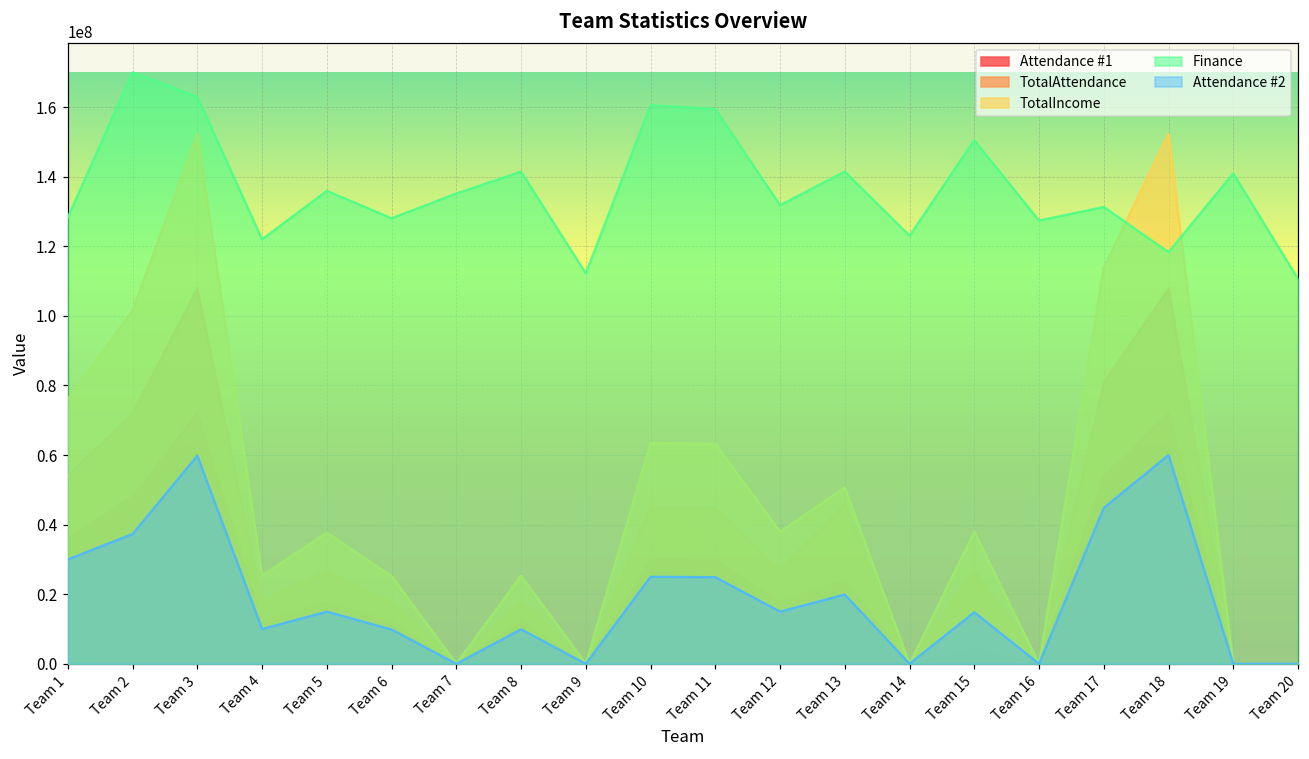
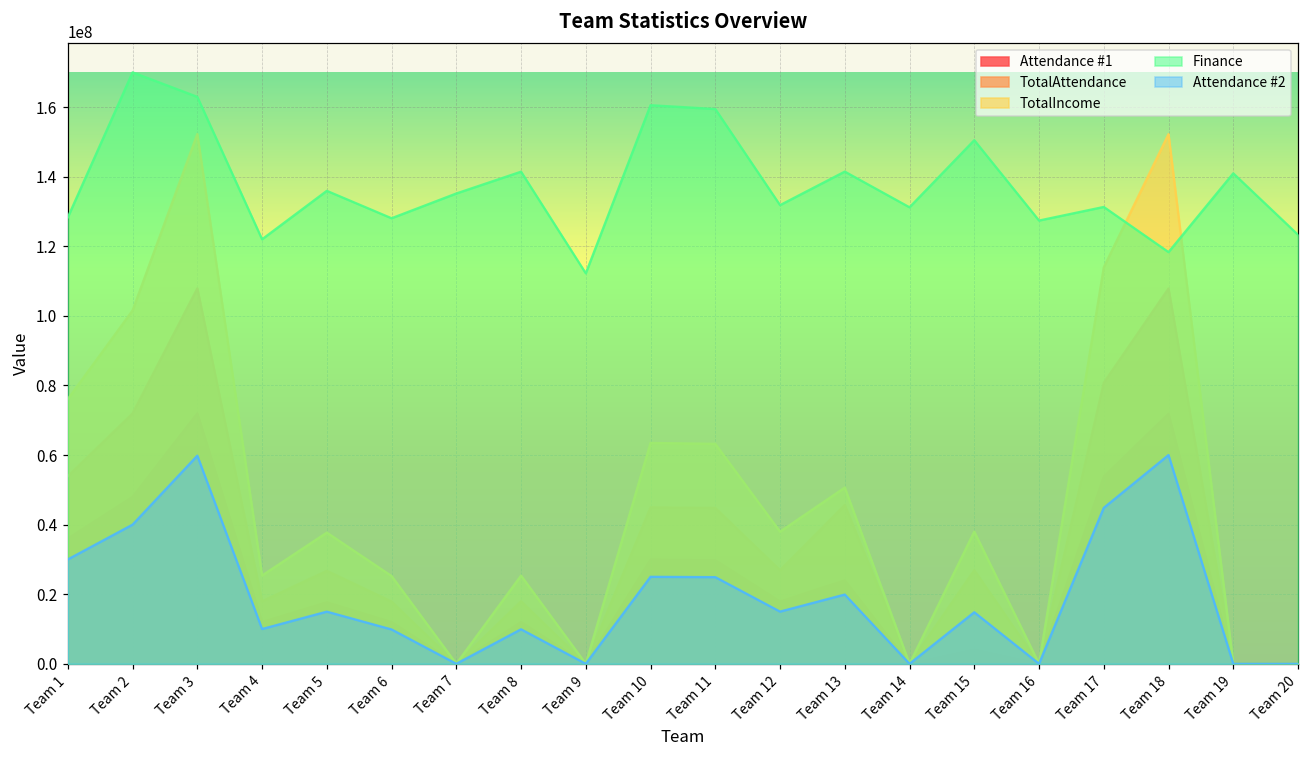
  {
    "Attendance #1": {
      "Team 1": 36000000,
      "Team 2": 48000000,
      "Team 3": 72000000,
      "Team 4": 12000000,
      "Team 5": 18000000,
      "Team 6": 12000000,
      "Team 8": 12000000,
      "Team 10": 30000000,
      "Team 11": 30000000,
      "Team 12": 18000000,
      "Team 13": 24000000,
      "Team 15": 4000000,
      "Team 17": 54000000,
      "Team 18": 72000000
    },
    "TotalAttendance": {
      "Team 1": 54000000,
      "Team 2": 72000000,
      "Team 3": 108000000,
      "Team 4": 18000000,
      "Team 5": 27000000,
      "Team 6": 18000000,
      "Team 8": 18000000,
      "Team 10": 45000000,
      "Team 11": 45000000,
      "Team 12": 27000000,
      "Team 13": 46000000,
      "Team 15": 27000000,
      "Team 17": 81000000,
      "Team 18": 108000000
    },
    "TotalIncome": {
      "Team 1": 76000000,
      "Team 2": 102000000,
      "Team 3": 152000000,
      "Team 4": 25000000,
      "Team 5": 38000000,
      "Team 6": 25000000,
      "Team 8": 25000000,
      "Team 10": 63000000,
      "Team 11": 63000000,
      "Team 12": 38000000,
      "Team 13": 51000000,
      "Team 15": 38000000,
      "Team 17": 114000000,
      "Team 18": 152000000
    },
    "Finance": {
      "Team 1": 128000000,
      "Team 2": 170000000,
      "Team 3": 163000000,
      "Team 4": 122000000,
      "Team 5": 136000000,
      "Team 6": 128000000,
      "Team 7": 135000000,
      "Team 8": 141000000,
      "Team 9": 112000000,
      "Team 10": 161000000,
      "Team 11": 159000000,
      "Team 12": 132000000,
      "Team 13": 141000000,
-     "Team 14": 123000000,
+     "Team 14": 131000000,
      "Team 15": 151000000,
      "Team 16": 127000000,
      "Team 17": 131000000,
      "Team 18": 118000000,
      "Team 19": 141000000,
-     "Team 20": 111000000
+     "Team 20": 123000000
    },
    "Attendance #2": {
      "Team 1": 30000000,
-     "Team 2": 37000000,
+     "Team 2": 40000000,
      "Team 3": 60000000,
      "Team 4": 10000000,
      "Team 5": 15000000,
      "Team 6": 10000000,
      "Team 8": 10000000,
      "Team 10": 25000000,
      "Team 11": 25000000,
      "Team 12": 15000000,
      "Team 13": 20000000,
      "Team 15": 15000000,
      "Team 17": 45000000,
      "Team 18": 60000000
    }
  }
